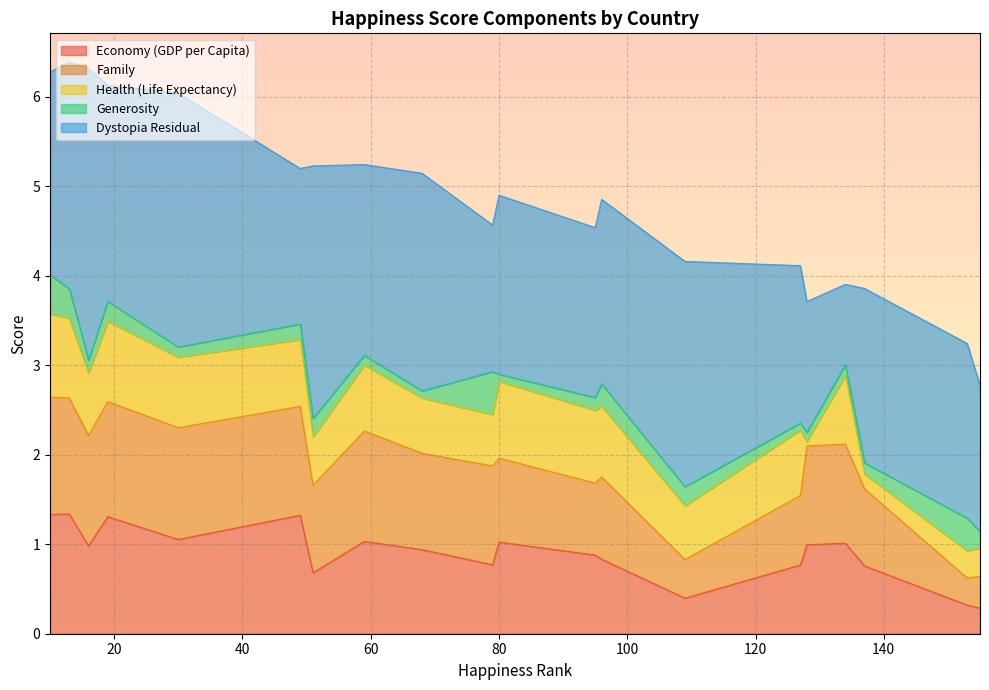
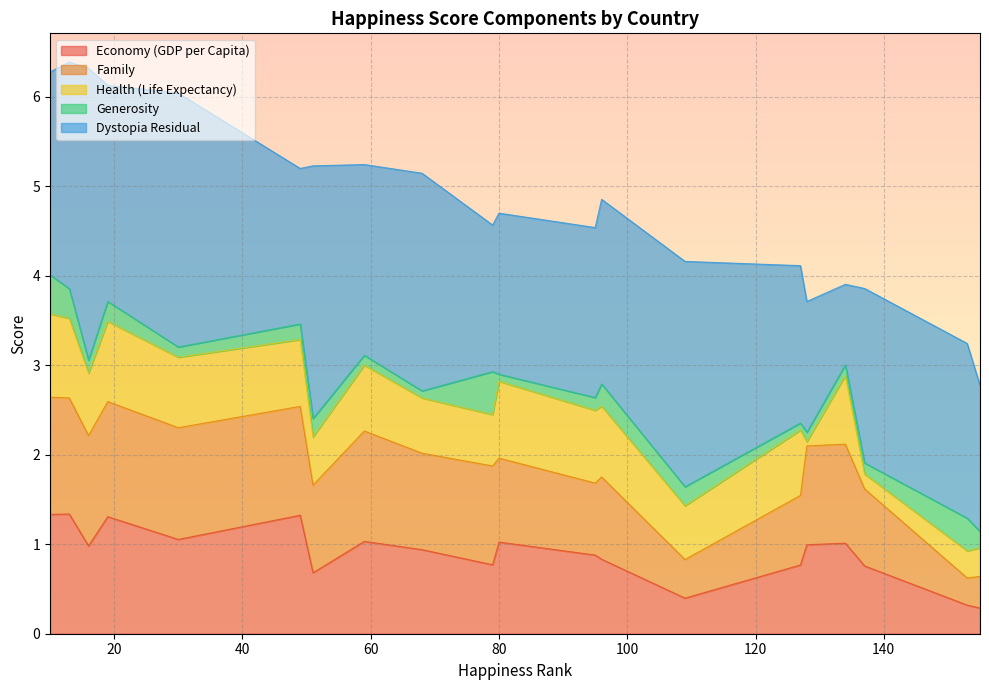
  {
    "Health (Life Expectancy)": {
      "80": 0.9
    },
    "Generosity": {
      "80": 0.1
    },
    "Dystopia Residual": {
-     "80": 2.0
+     "80": 1.8
    }
  }
